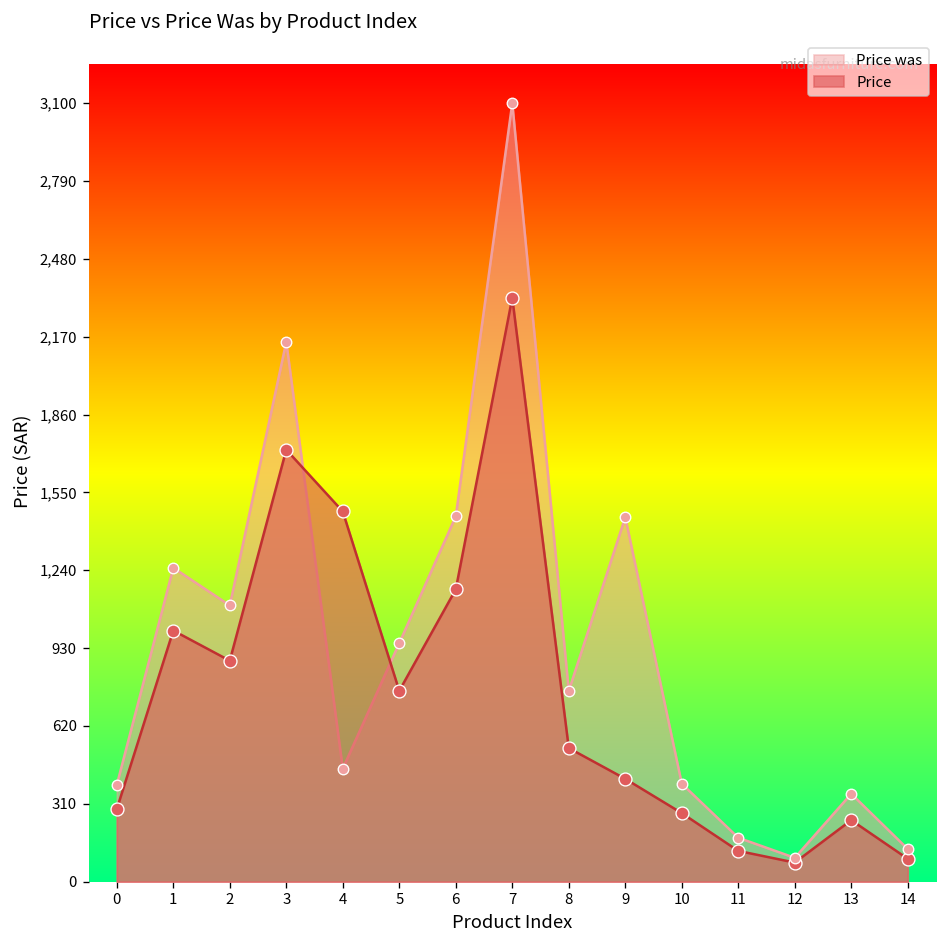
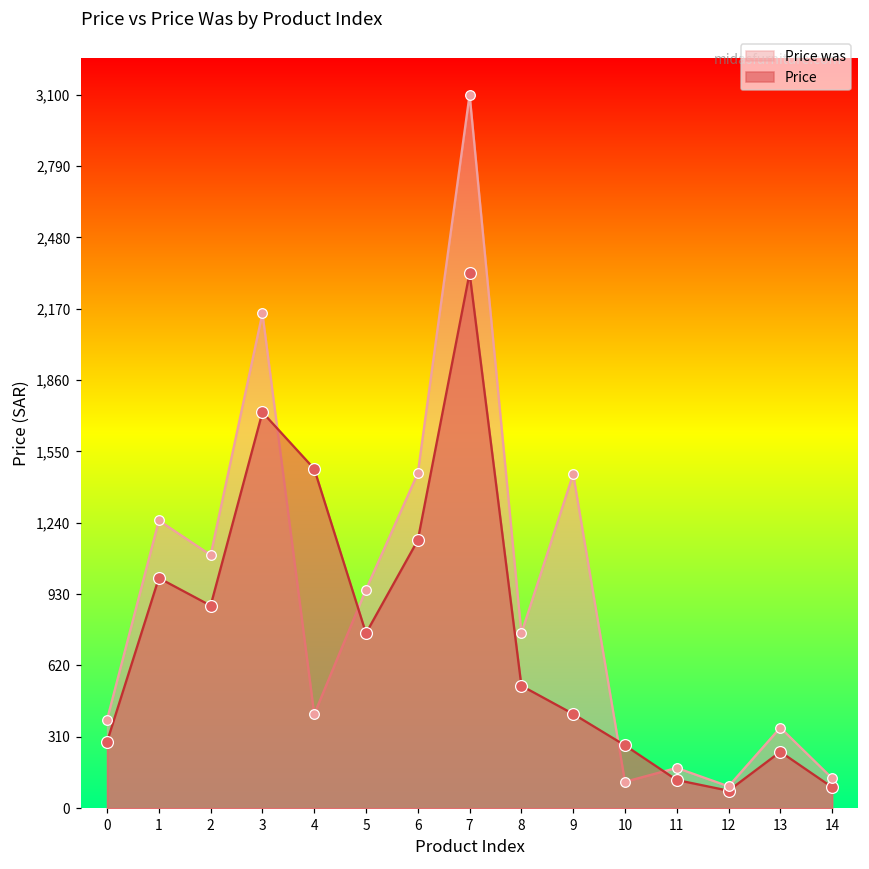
  {
    "Price was": {
      "0": "390",
      "1": "1,250",
      "2": "1,100",
      "3": "2,150",
-     "4": "450",
+     "4": "410",
      "5": "950",
      "6": "1,460",
      "7": "3,100",
      "8": "760",
      "9": "1,450",
-     "10": "390",
+     "10": "110",
      "11": "180",
      "12": "100",
      "13": "350",
      "14": "130"
    },
    "Price": {
      "0": "290",
      "1": "1,000",
      "2": "880",
      "3": "1,720",
      "4": "1,470",
      "5": "760",
      "6": "1,160",
      "7": "2,330",
      "8": "530",
      "9": "410",
      "10": "270",
      "11": "120",
      "12": "80",
      "13": "250",
      "14": "90"
    }
  }
